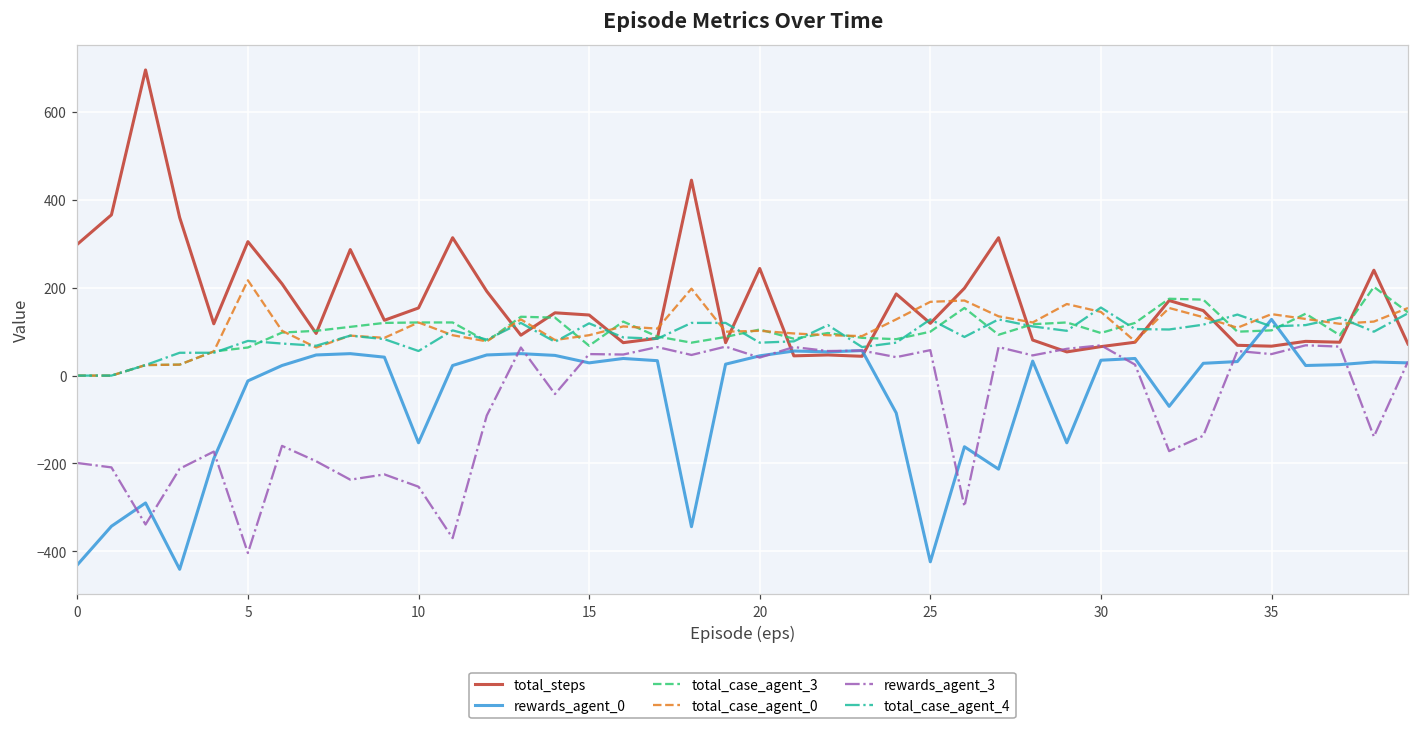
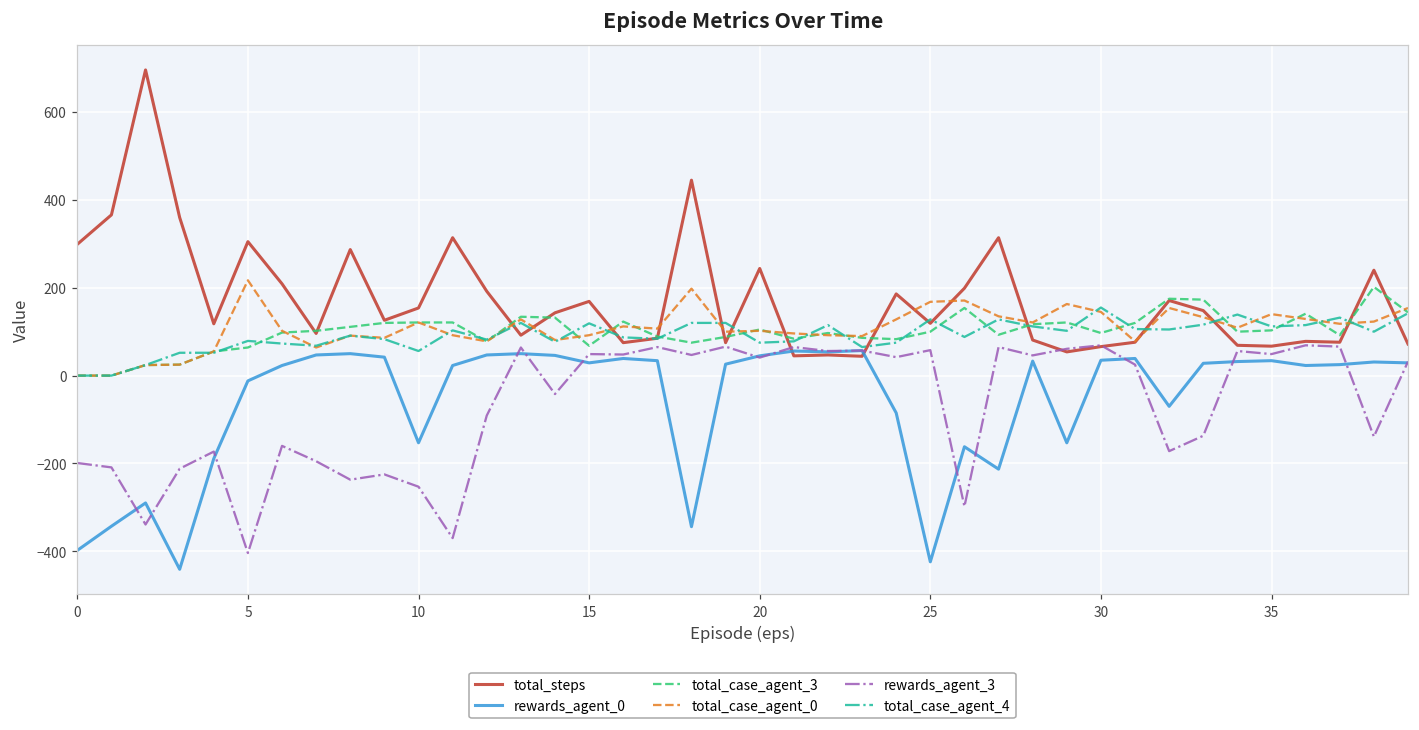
  {
    "total_steps": {
      "0": 300,
      "5": 310,
      "10": 150,
-     "15": 140,
+     "15": 170,
      "20": 240,
      "25": 120,
      "35": 70
    },
    "rewards_agent_0": {
-     "0": -430,
+     "0": -400,
      "5": -10,
      "10": -150,
      "15": 30,
      "25": -420,
      "30": 40,
-     "35": 130
+     "35": 30
    },
    "total_case_agent_0": {
      "5": 220,
      "15": 90,
      "25": 170,
      "30": 150,
      "35": 140
    },
    "rewards_agent_3": {
      "0": -200,
      "5": -400,
      "10": -250,
      "15": 50,
      "25": 60,
      "35": 50
    }
  }
